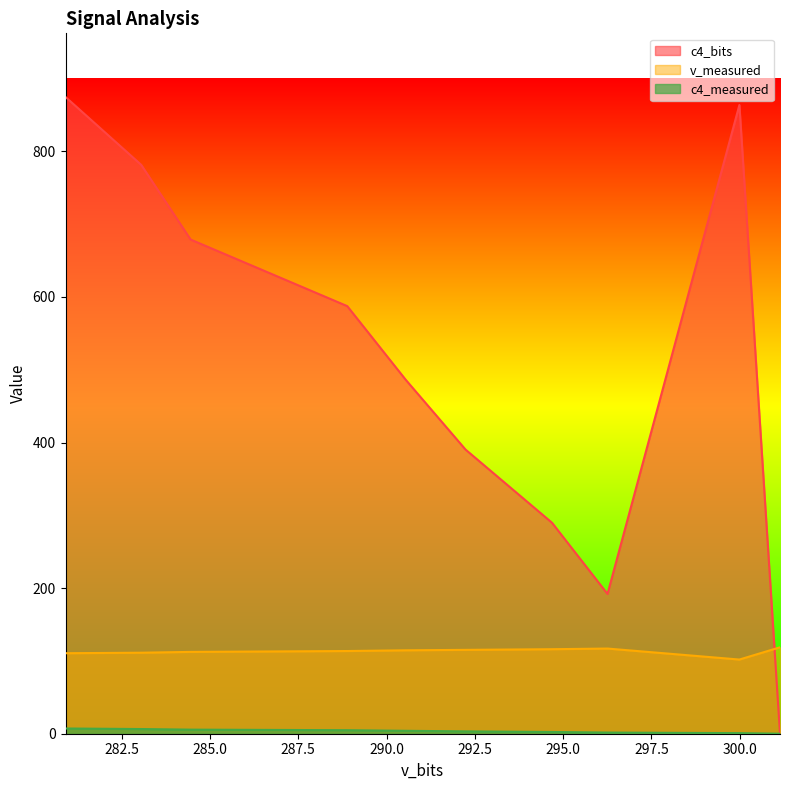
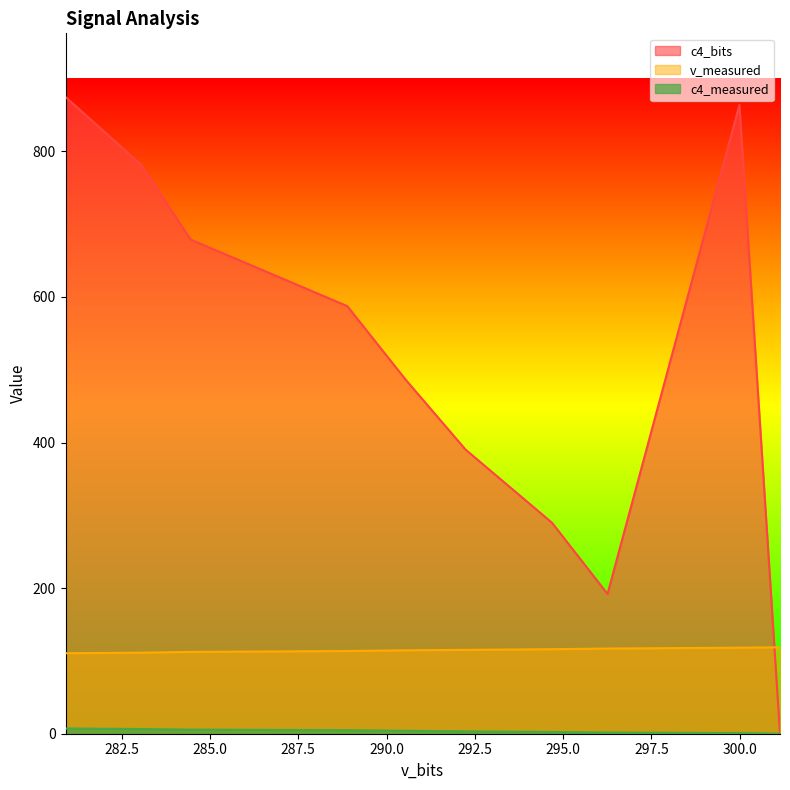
  {
    "c4_bits": {
      "300.0": 860
    },
    "v_measured": {
-     "300.0": 100
+     "300.0": 120
    },
    "c4_measured": {
      "300.0": 0
    }
  }
